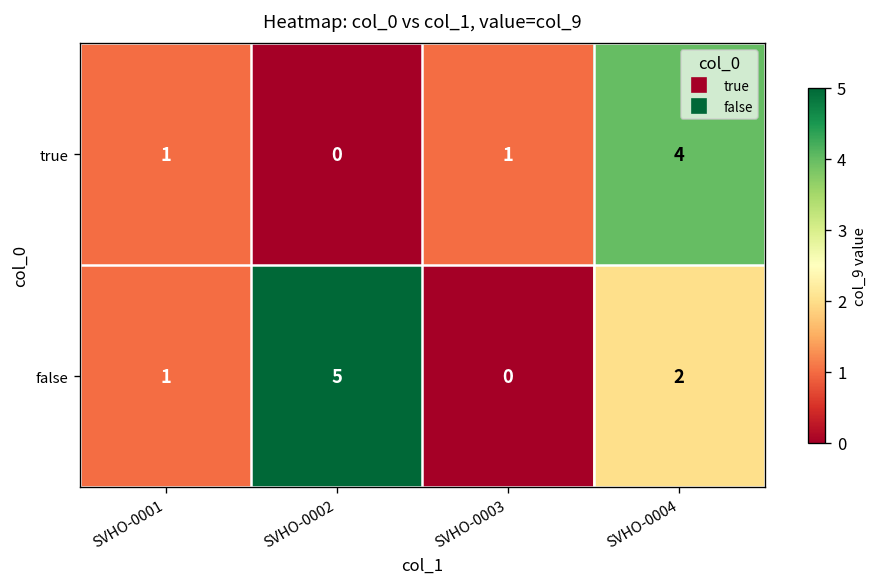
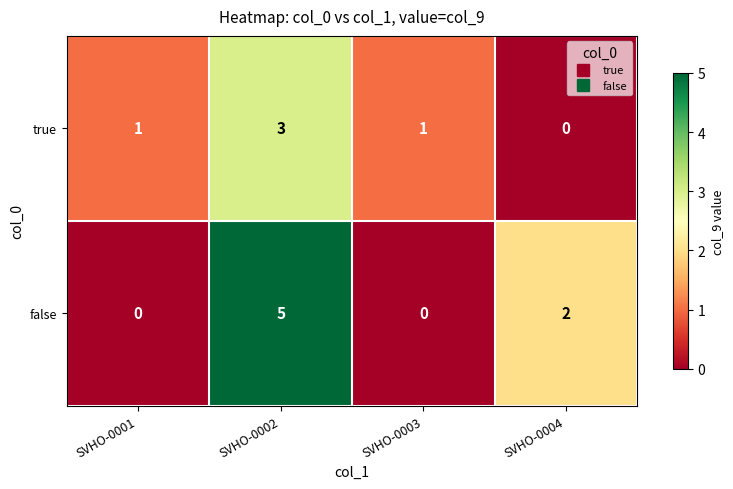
  {
    "true": {
      "SVHO-0001": 1,
-     "SVHO-0002": 0,
+     "SVHO-0002": 3,
      "SVHO-0003": 1,
-     "SVHO-0004": 4
+     "SVHO-0004": 0
    },
    "false": {
-     "SVHO-0001": 1,
+     "SVHO-0001": 0,
      "SVHO-0002": 5,
      "SVHO-0003": 0,
      "SVHO-0004": 2
    }
  }
